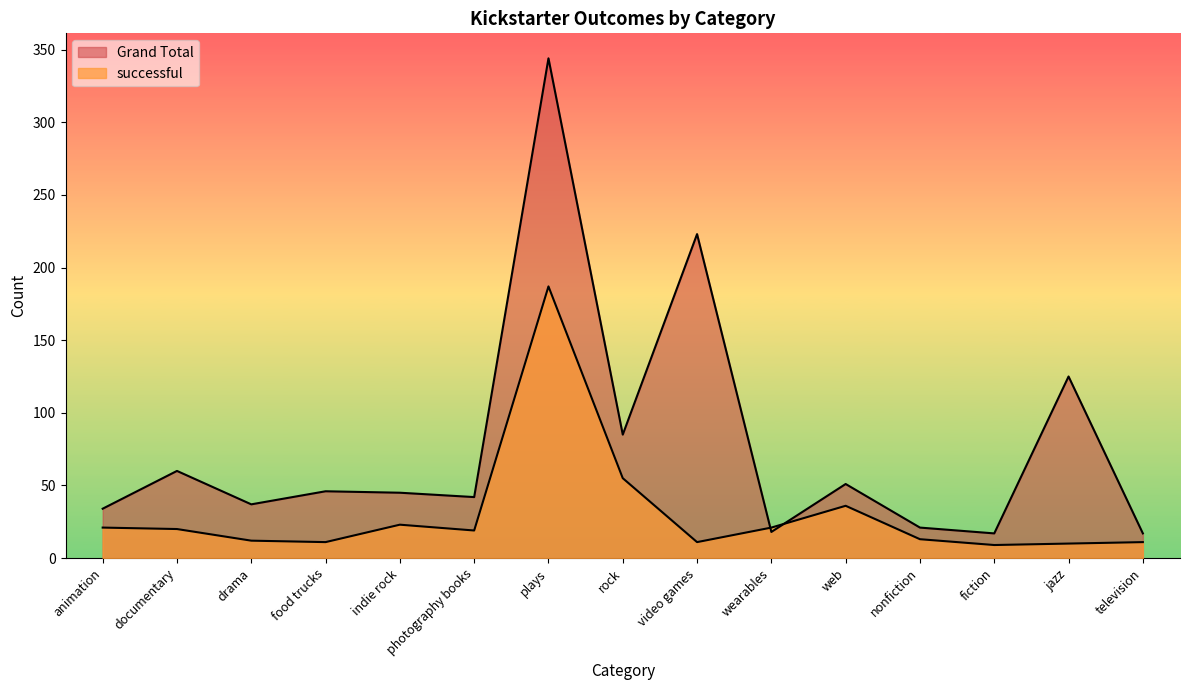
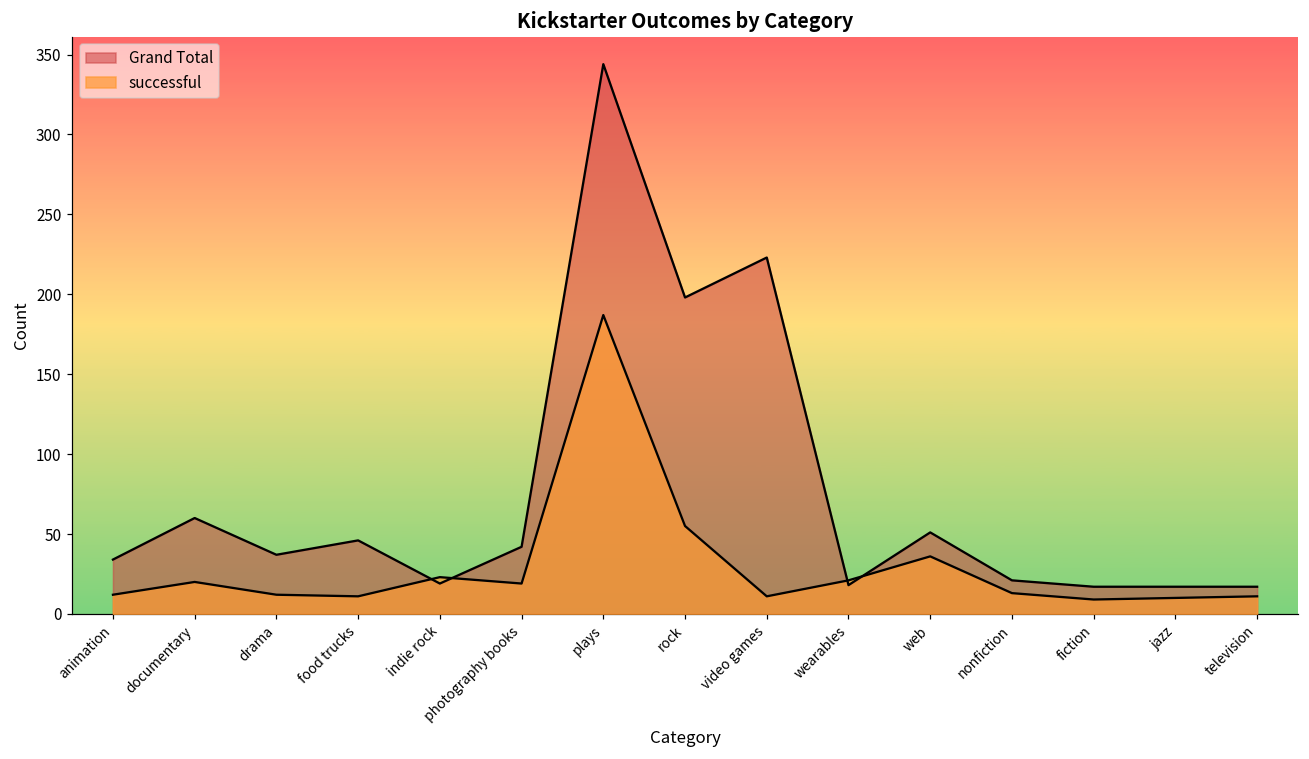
  {
    "Grand Total": {
      "animation": 34,
      "documentary": 60,
      "drama": 37,
      "food trucks": 46,
-     "indie rock": 45,
+     "indie rock": 19,
      "photography books": 42,
      "plays": 344,
-     "rock": 85,
+     "rock": 198,
      "video games": 223,
      "wearables": 18,
      "web": 51,
      "nonfiction": 21,
      "fiction": 17,
-     "jazz": 125,
+     "jazz": 17,
      "television": 17
    },
    "successful": {
-     "animation": 21,
+     "animation": 12,
      "documentary": 20,
      "drama": 12,
      "food trucks": 11,
      "indie rock": 23,
      "photography books": 19,
      "plays": 187,
      "rock": 55,
      "video games": 11,
      "wearables": 21,
      "web": 36,
      "nonfiction": 13,
      "fiction": 9,
      "jazz": 10,
      "television": 11
    }
  }
